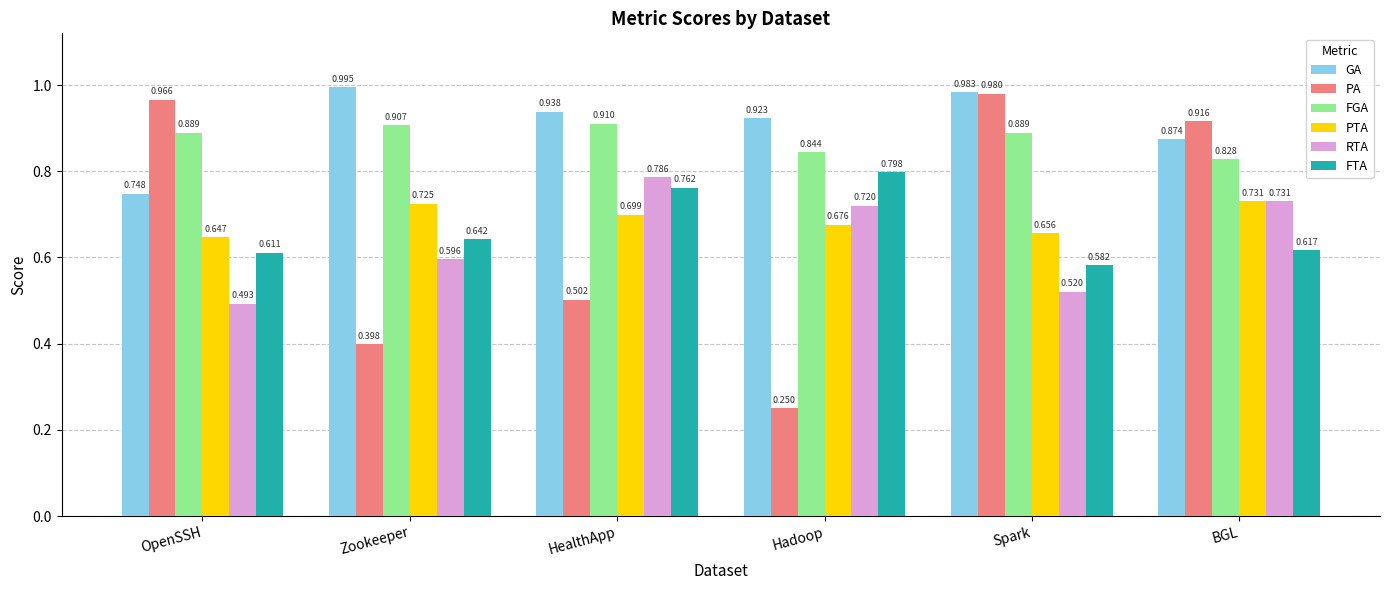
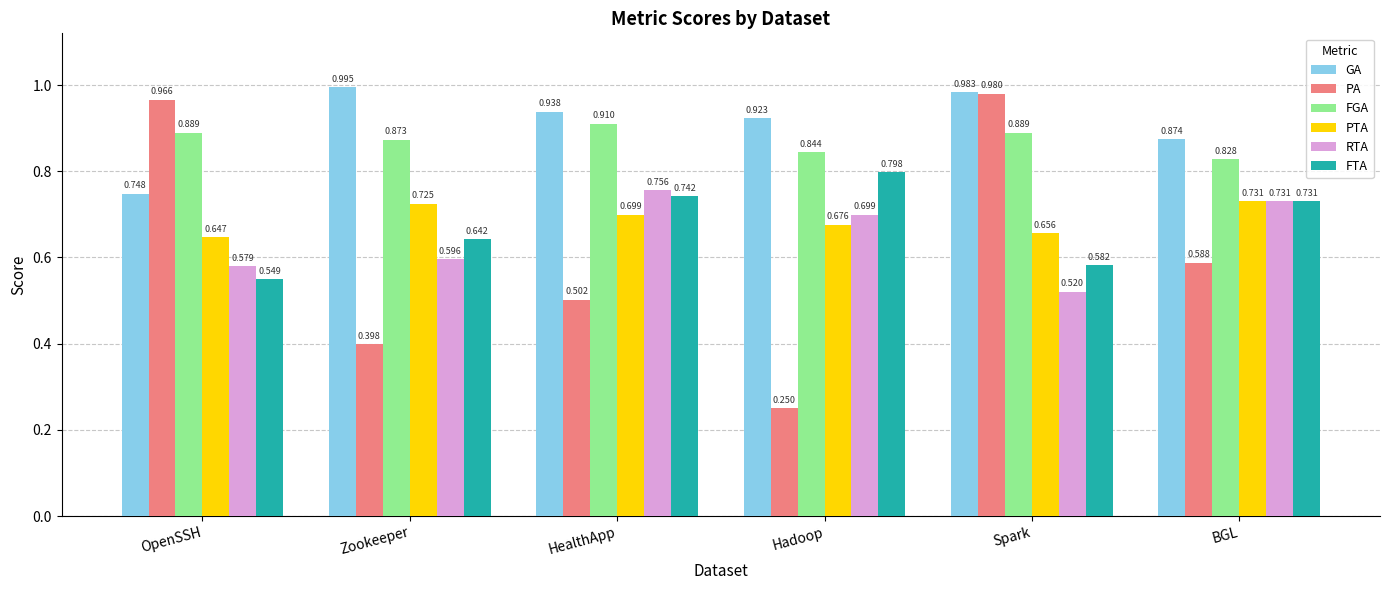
  {
    "GA": {
      "OpenSSH": 0.748,
      "Zookeeper": 0.995,
      "HealthApp": 0.938,
      "Hadoop": 0.923,
      "Spark": 0.983,
      "BGL": 0.874
    },
    "PA": {
      "OpenSSH": 0.966,
      "Zookeeper": 0.398,
      "HealthApp": 0.502,
      "Hadoop": 0.250,
      "Spark": 0.980,
-     "BGL": 0.916
+     "BGL": 0.588
    },
    "FGA": {
      "OpenSSH": 0.889,
-     "Zookeeper": 0.907,
+     "Zookeeper": 0.873,
      "HealthApp": 0.910,
      "Hadoop": 0.844,
      "Spark": 0.889,
      "BGL": 0.828
    },
    "PTA": {
      "OpenSSH": 0.647,
      "Zookeeper": 0.725,
      "HealthApp": 0.699,
      "Hadoop": 0.676,
      "Spark": 0.656,
      "BGL": 0.731
    },
    "RTA": {
-     "OpenSSH": 0.493,
+     "OpenSSH": 0.579,
      "Zookeeper": 0.596,
-     "HealthApp": 0.786,
-     "Hadoop": 0.720,
+     "HealthApp": 0.756,
+     "Hadoop": 0.699,
      "Spark": 0.520,
      "BGL": 0.731
    },
    "FTA": {
-     "OpenSSH": 0.611,
+     "OpenSSH": 0.549,
      "Zookeeper": 0.642,
-     "HealthApp": 0.762,
+     "HealthApp": 0.742,
      "Hadoop": 0.798,
      "Spark": 0.582,
-     "BGL": 0.617
+     "BGL": 0.731
    }
  }
